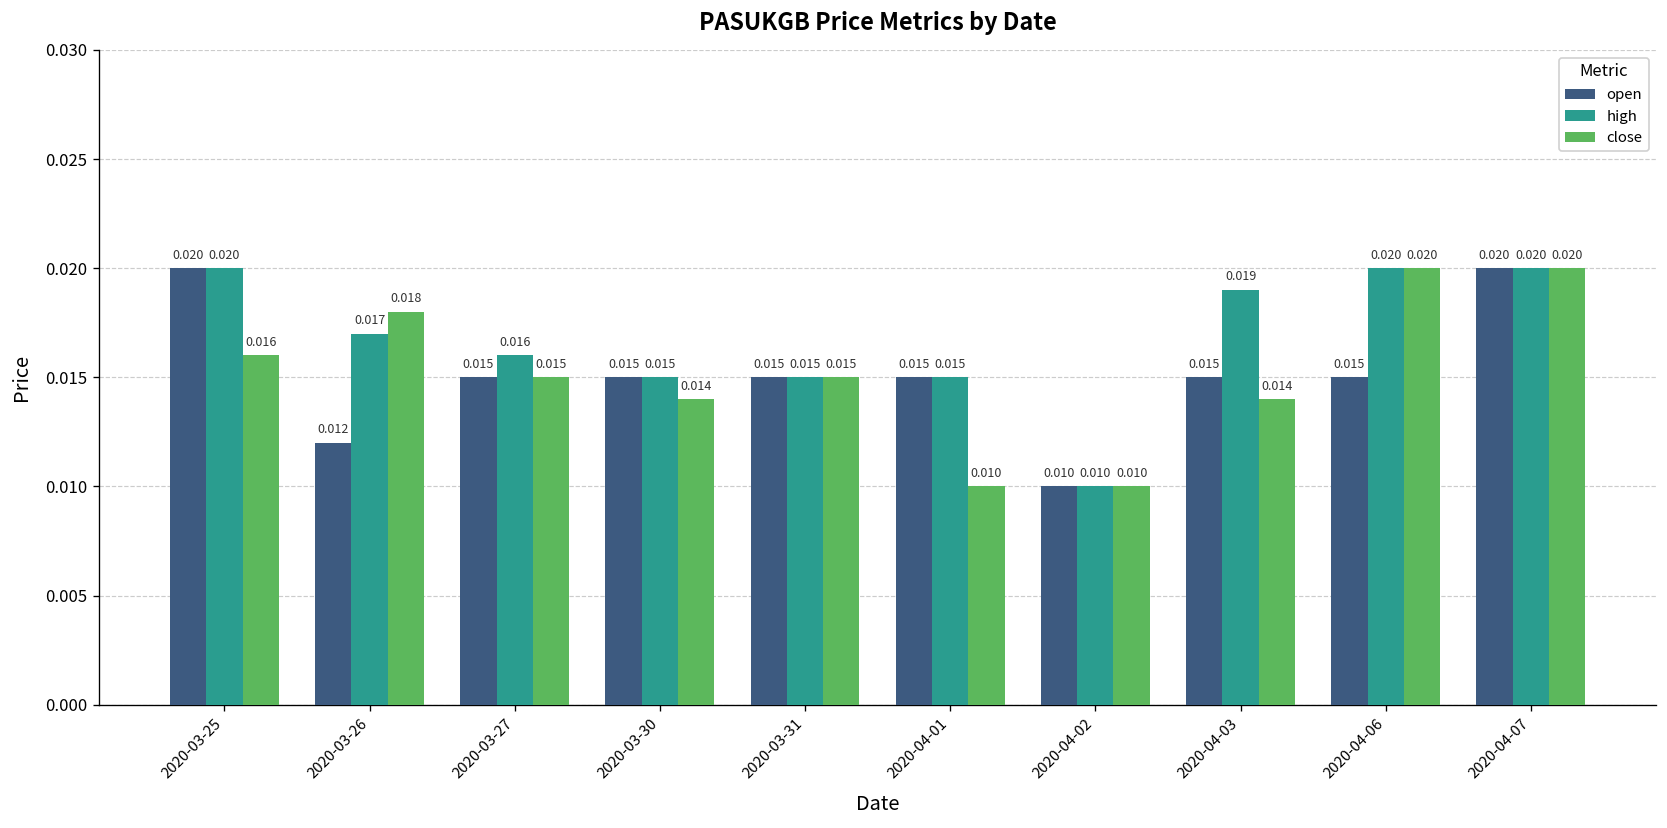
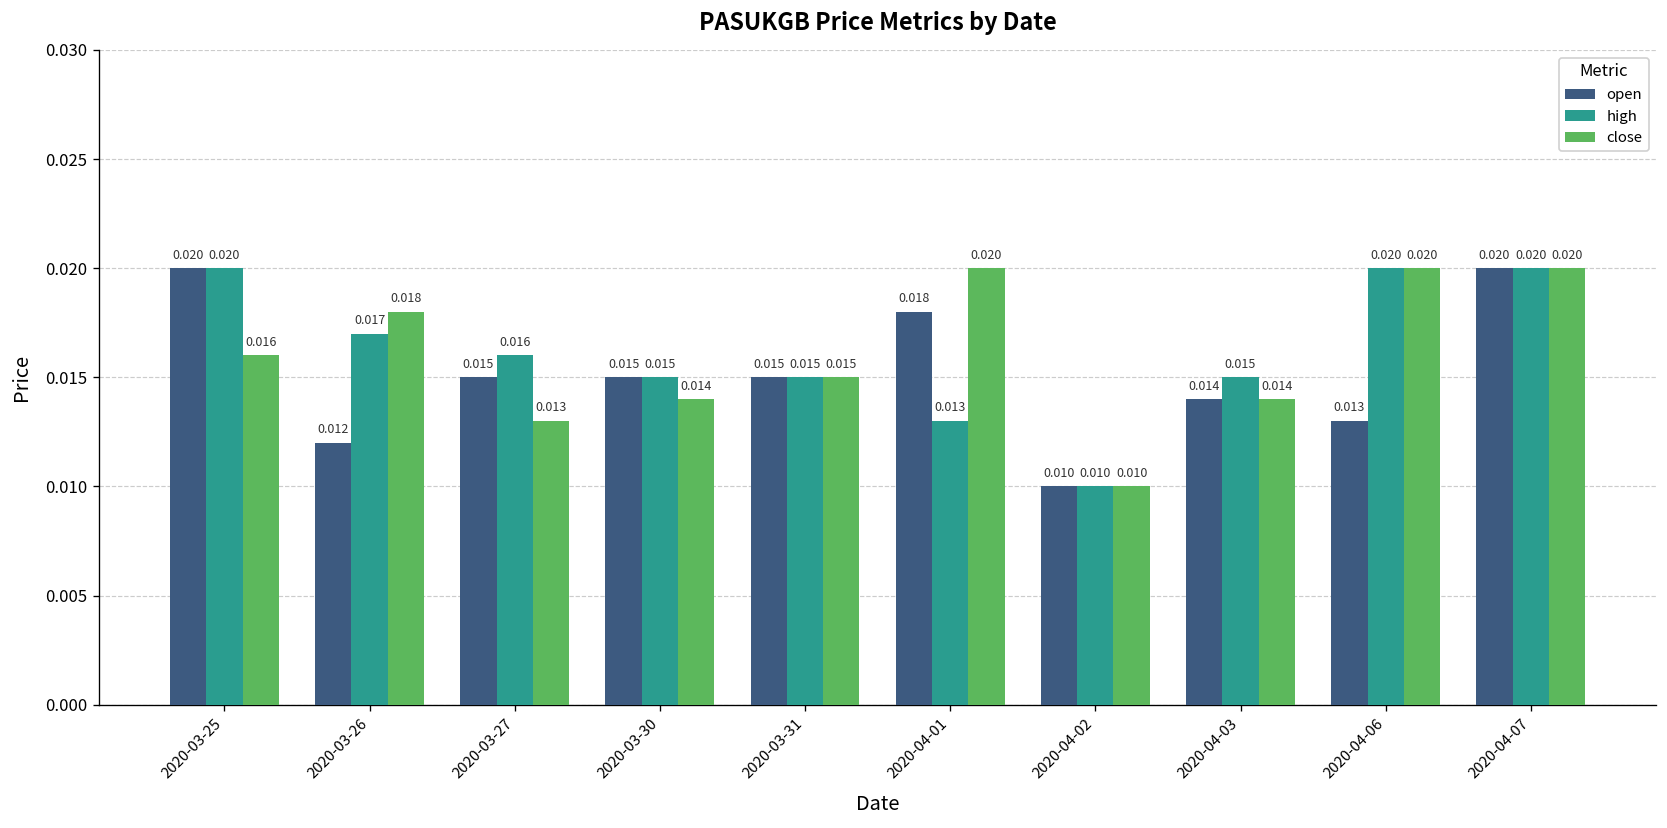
  {
    "open": {
      "2020-03-25": 0.020,
      "2020-03-26": 0.012,
      "2020-03-27": 0.015,
      "2020-03-30": 0.015,
      "2020-03-31": 0.015,
-     "2020-04-01": 0.015,
+     "2020-04-01": 0.018,
      "2020-04-02": 0.010,
-     "2020-04-03": 0.015,
-     "2020-04-06": 0.015,
+     "2020-04-03": 0.014,
+     "2020-04-06": 0.013,
      "2020-04-07": 0.020
    },
    "high": {
      "2020-03-25": 0.020,
      "2020-03-26": 0.017,
      "2020-03-27": 0.016,
      "2020-03-30": 0.015,
      "2020-03-31": 0.015,
-     "2020-04-01": 0.015,
+     "2020-04-01": 0.013,
      "2020-04-02": 0.010,
-     "2020-04-03": 0.019,
+     "2020-04-03": 0.015,
      "2020-04-06": 0.020,
      "2020-04-07": 0.020
    },
    "close": {
      "2020-03-25": 0.016,
      "2020-03-26": 0.018,
-     "2020-03-27": 0.015,
+     "2020-03-27": 0.013,
      "2020-03-30": 0.014,
      "2020-03-31": 0.015,
-     "2020-04-01": 0.010,
+     "2020-04-01": 0.020,
      "2020-04-02": 0.010,
      "2020-04-03": 0.014,
      "2020-04-06": 0.020,
      "2020-04-07": 0.020
    }
  }
